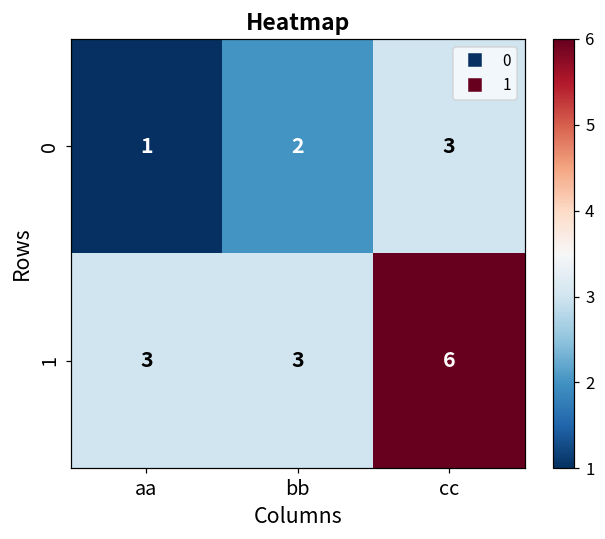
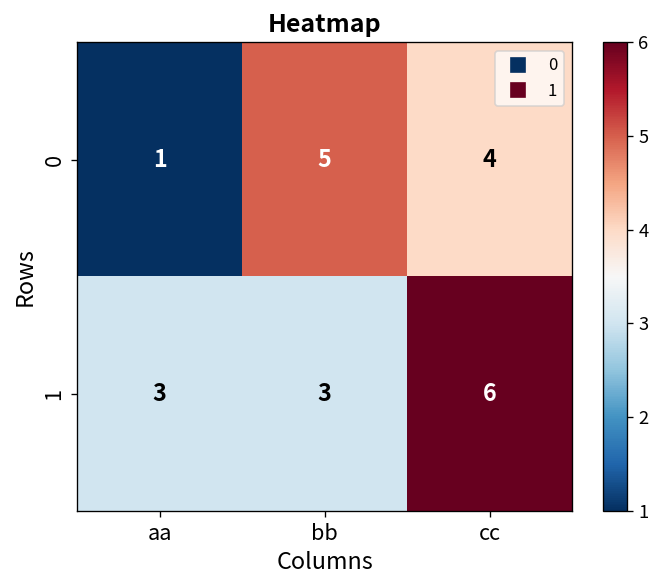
  {
    "0": {
      "aa": 1,
-     "bb": 2,
-     "cc": 3
+     "bb": 5,
+     "cc": 4
    },
    "1": {
      "aa": 3,
      "bb": 3,
      "cc": 6
    }
  }
